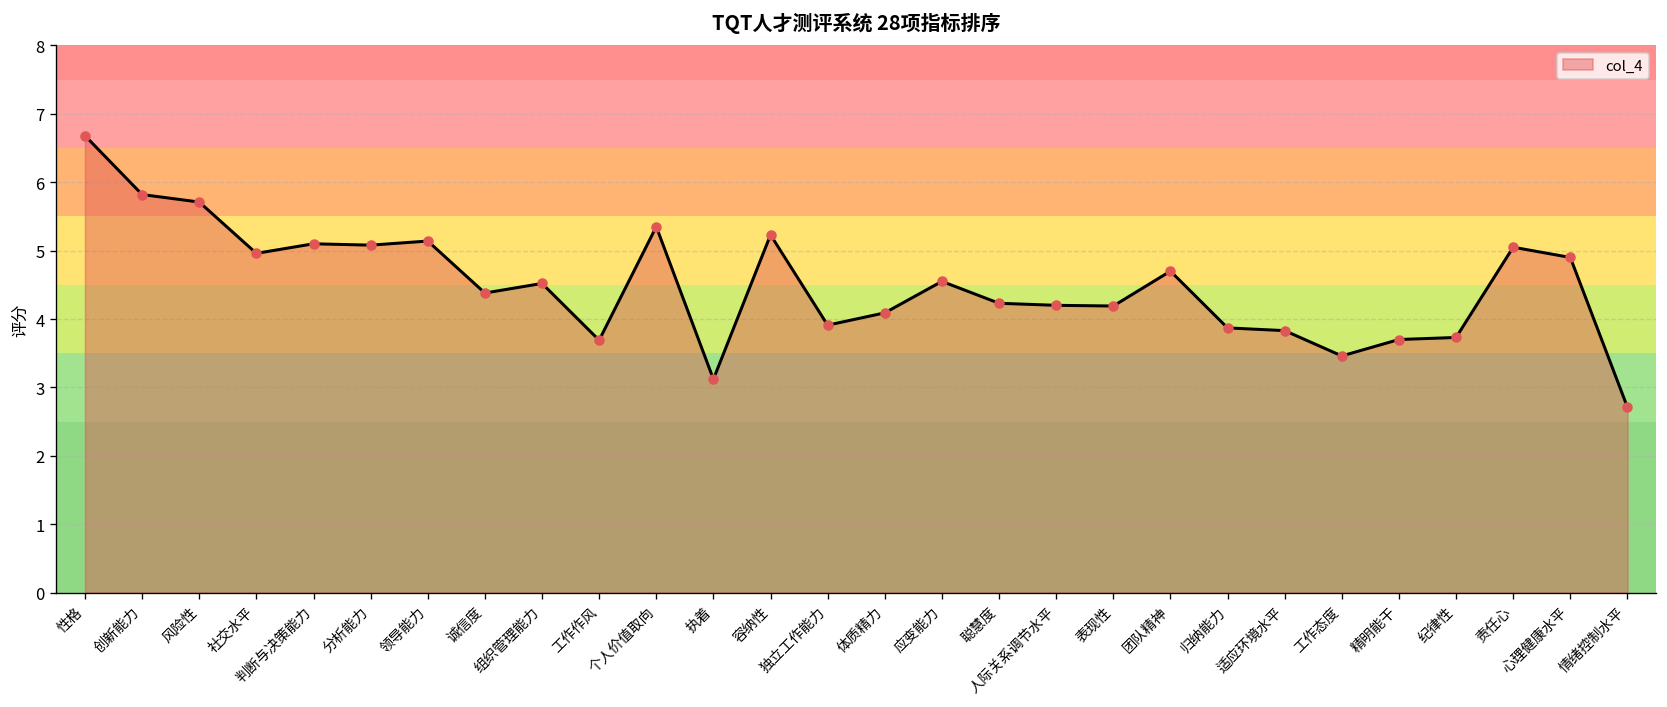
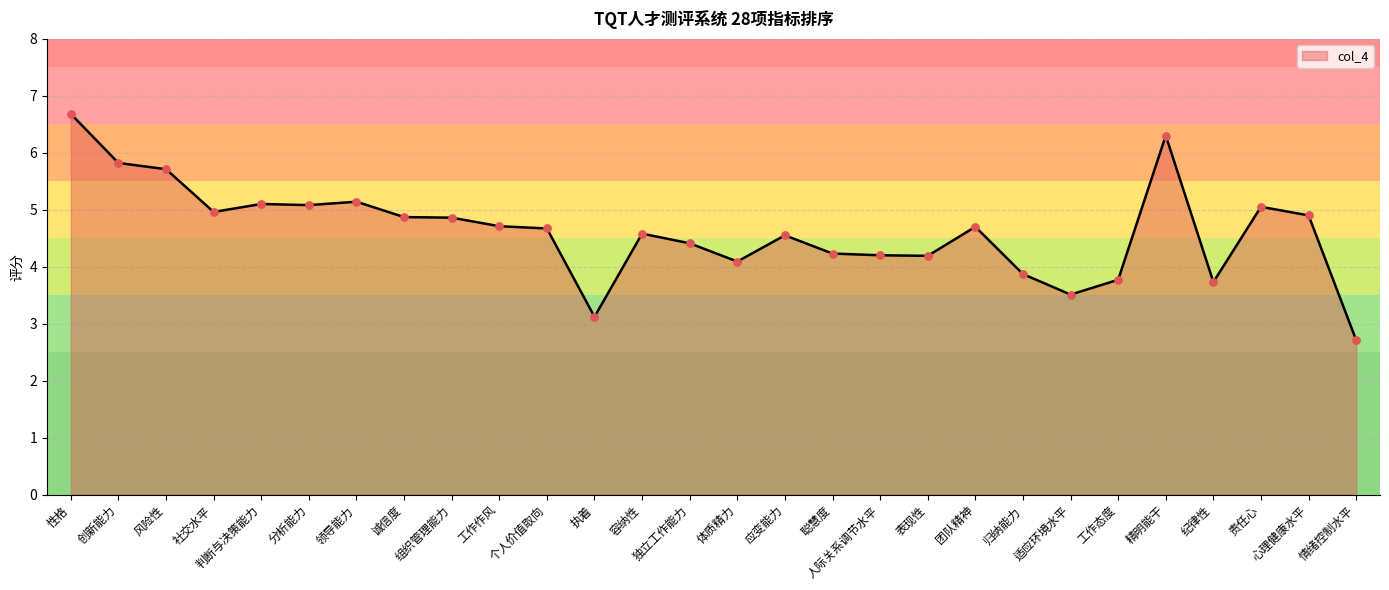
  {
    "性格": 6.7,
    "创新能力": 5.8,
    "风险性": 5.7,
    "社交水平": 5.0,
    "判断与决策能力": 5.1,
    "分析能力": 5.1,
    "领导能力": 5.1,
-   "诚信度": 4.4,
-   "组织管理能力": 4.5,
-   "工作作风": 3.7,
-   "个人价值取向": 5.4,
+   "诚信度": 4.9,
+   "组织管理能力": 4.9,
+   "工作作风": 4.7,
+   "个人价值取向": 4.7,
    "执着": 3.1,
-   "容纳性": 5.2,
-   "独立工作能力": 3.9,
+   "容纳性": 4.6,
+   "独立工作能力": 4.4,
    "体质精力": 4.1,
    "应变能力": 4.6,
    "聪慧度": 4.2,
    "人际关系调节水平": 4.2,
    "表现性": 4.2,
    "团队精神": 4.7,
    "归纳能力": 3.9,
-   "适应环境水平": 3.8,
-   "工作态度": 3.5,
-   "精明能干": 3.7,
+   "适应环境水平": 3.5,
+   "工作态度": 3.8,
+   "精明能干": 6.3,
    "纪律性": 3.7,
    "责任心": 5.1,
    "心理健康水平": 4.9,
    "情绪控制水平": 2.7
  }
